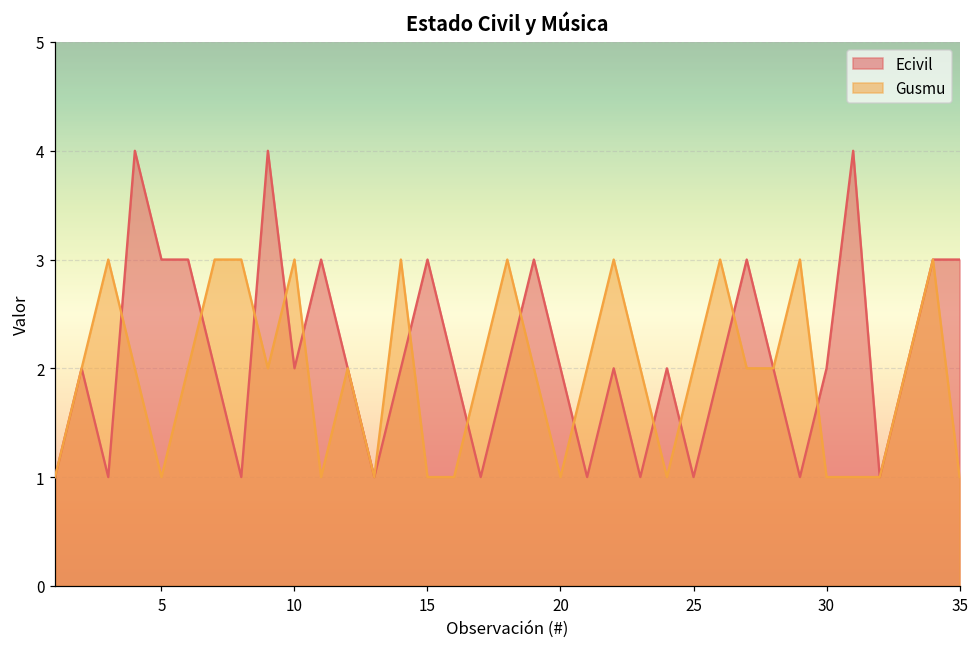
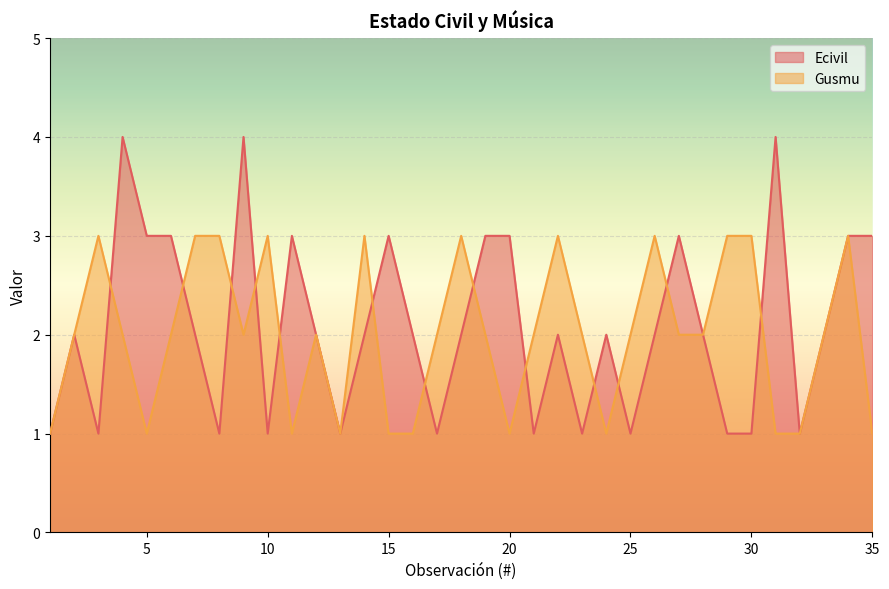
  {
    "Ecivil": {
      "5": 3,
-     "10": 2,
+     "10": 1,
      "15": 3,
-     "20": 2,
+     "20": 3,
      "25": 1,
-     "30": 2,
+     "30": 1,
      "35": 3
    },
    "Gusmu": {
      "5": 1,
      "10": 3,
      "15": 1,
      "20": 1,
      "25": 2,
-     "30": 1,
+     "30": 3,
      "35": 1
    }
  }
